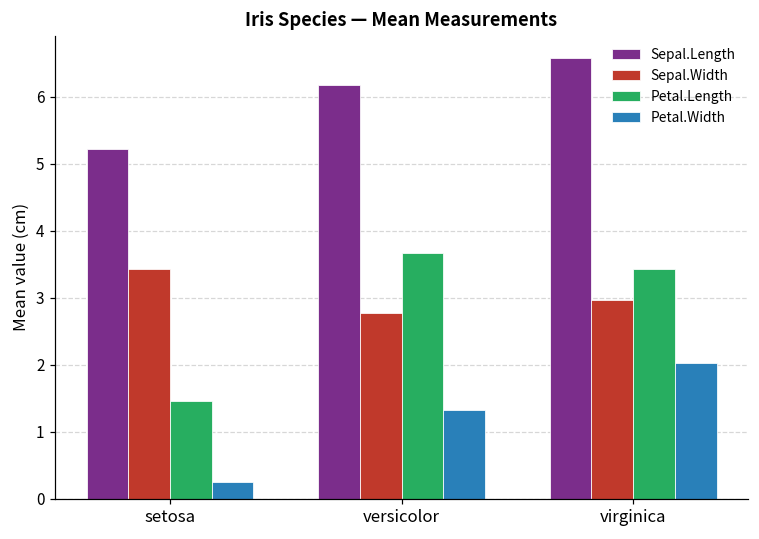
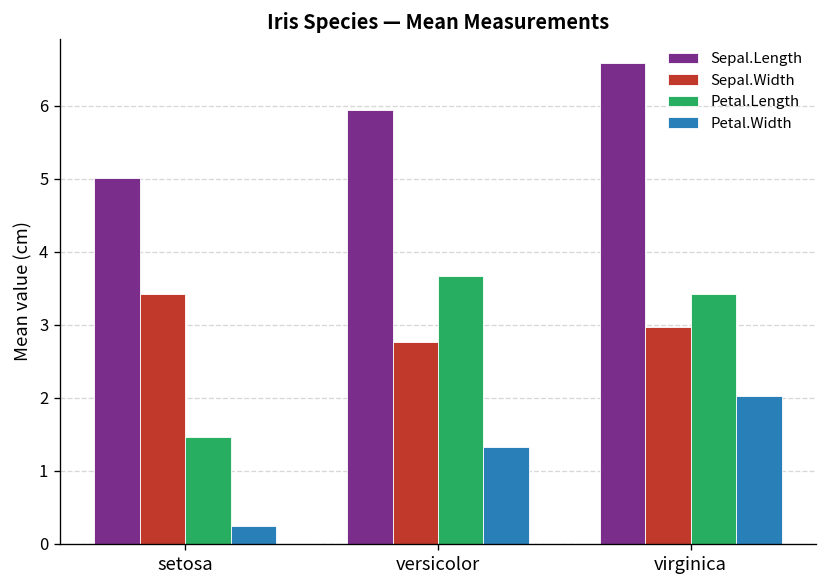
  {
    "Sepal.Length": {
-     "setosa": 5.2,
-     "versicolor": 6.2,
+     "setosa": 5.0,
+     "versicolor": 5.9,
      "virginica": 6.6
    },
    "Sepal.Width": {
      "setosa": 3.4,
      "versicolor": 2.8,
      "virginica": 3.0
    },
    "Petal.Length": {
      "setosa": 1.5,
      "versicolor": 3.7,
      "virginica": 3.4
    },
    "Petal.Width": {
      "setosa": 0.2,
      "versicolor": 1.3,
      "virginica": 2.0
    }
  }
